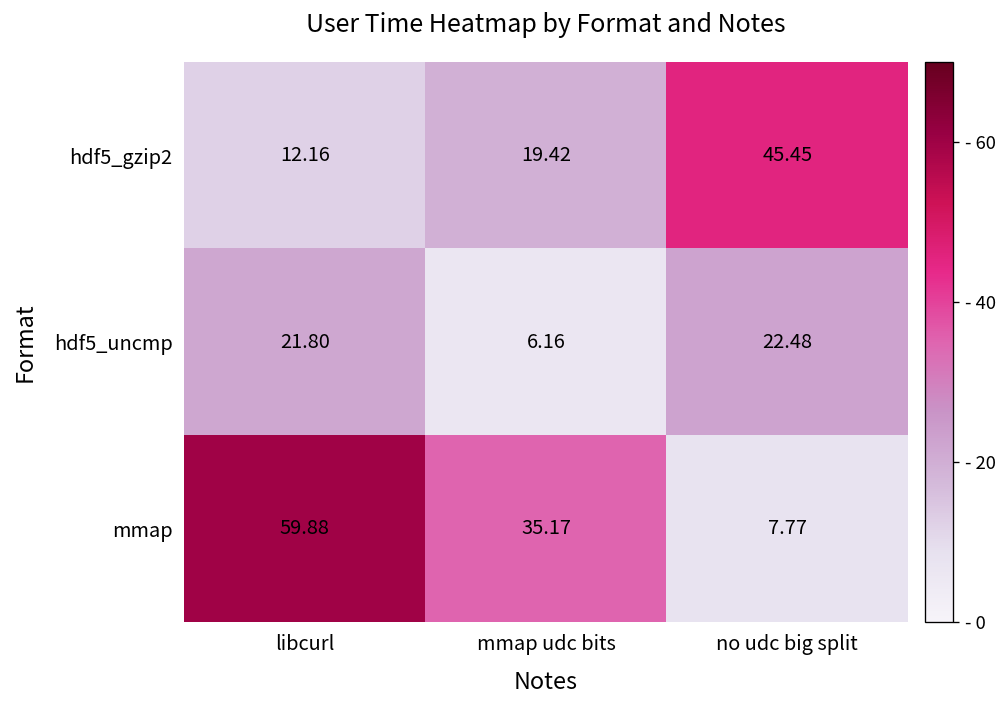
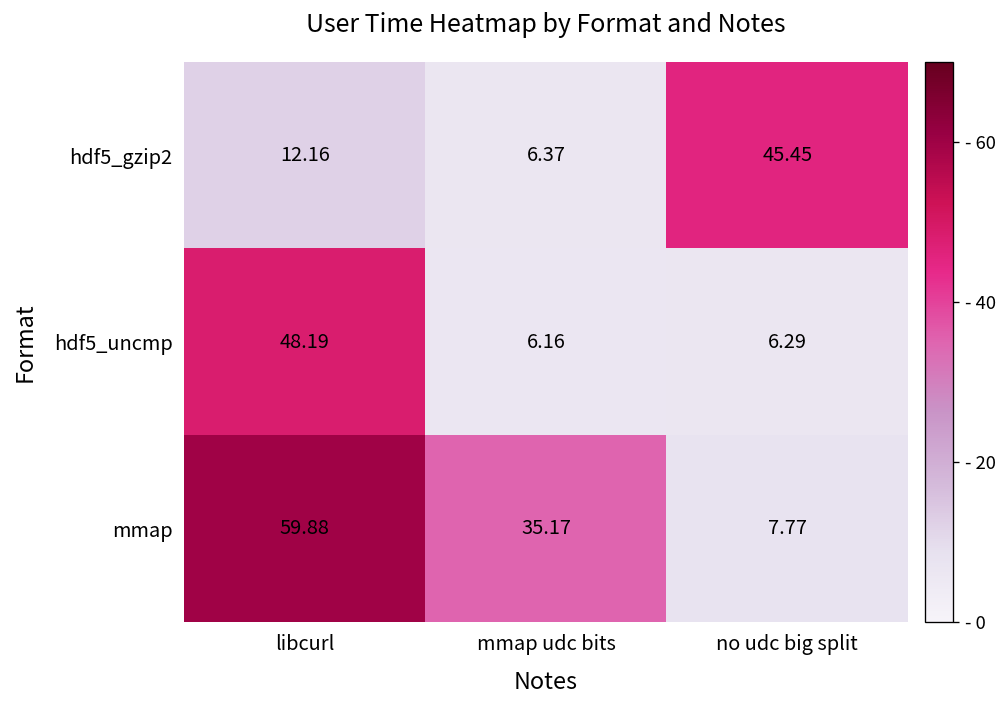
  {
    "hdf5_gzip2": {
      "libcurl": 12.16,
-     "mmap udc bits": 19.42,
+     "mmap udc bits": 6.37,
      "no udc big split": 45.45
    },
    "hdf5_uncmp": {
-     "libcurl": 21.80,
+     "libcurl": 48.19,
      "mmap udc bits": 6.16,
-     "no udc big split": 22.48
+     "no udc big split": 6.29
    },
    "mmap": {
      "libcurl": 59.88,
      "mmap udc bits": 35.17,
      "no udc big split": 7.77
    }
  }
